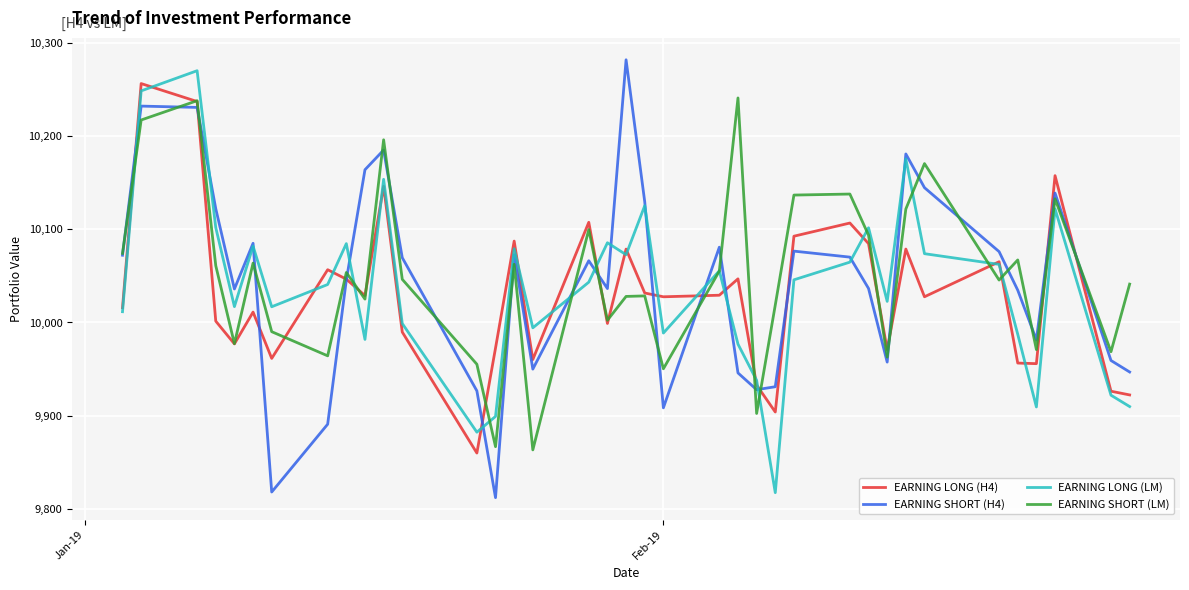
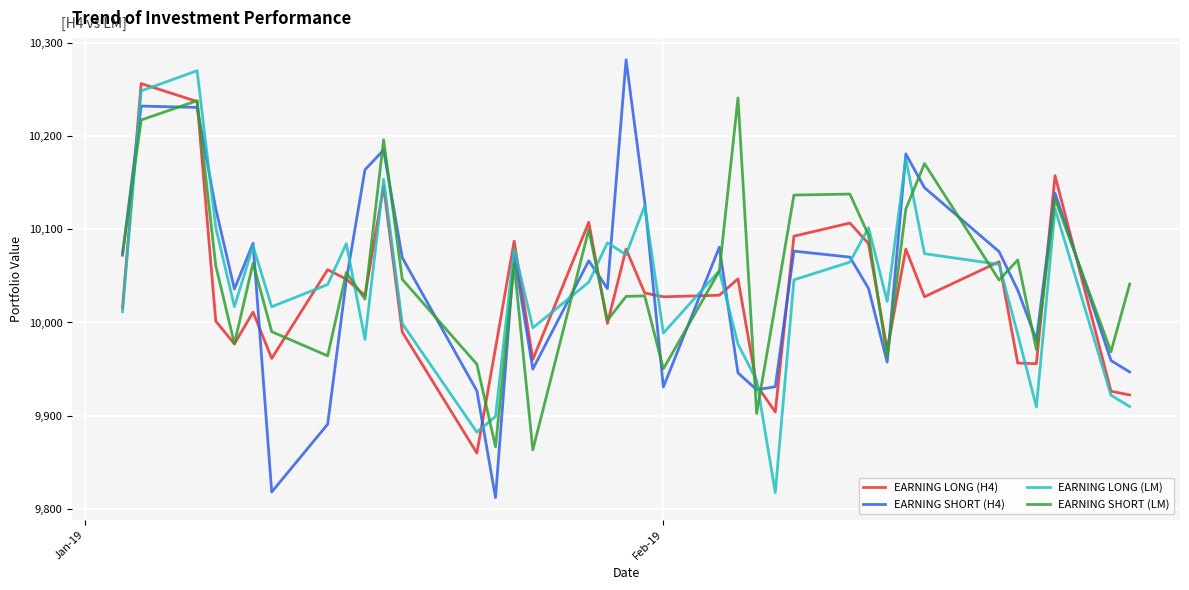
  {
    "EARNING LONG (H4)": {
      "Feb-19": "10,030"
    },
    "EARNING SHORT (H4)": {
-     "Feb-19": "9,910"
+     "Feb-19": "9,930"
    },
    "EARNING LONG (LM)": {
      "Feb-19": "9,990"
    },
    "EARNING SHORT (LM)": {
      "Feb-19": "9,950"
    }
  }
